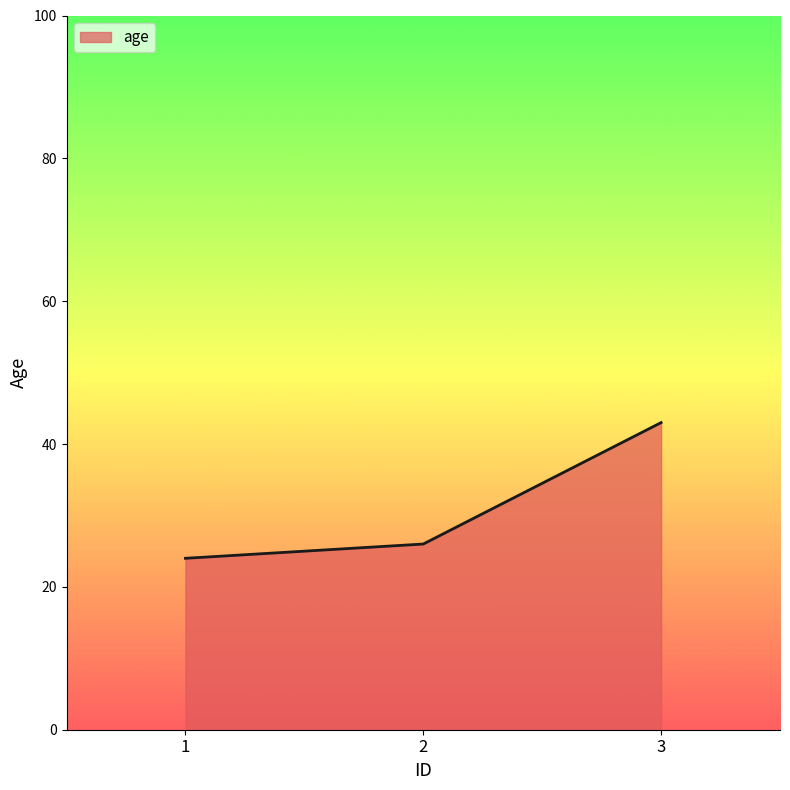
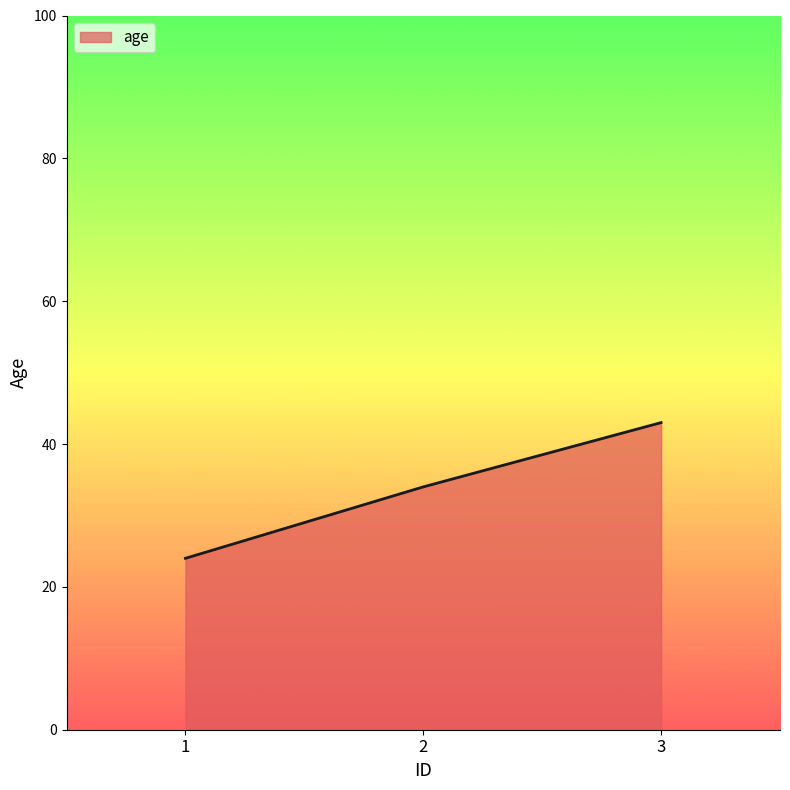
  {
    "1": 24,
-   "2": 26,
+   "2": 34,
    "3": 43
  }
